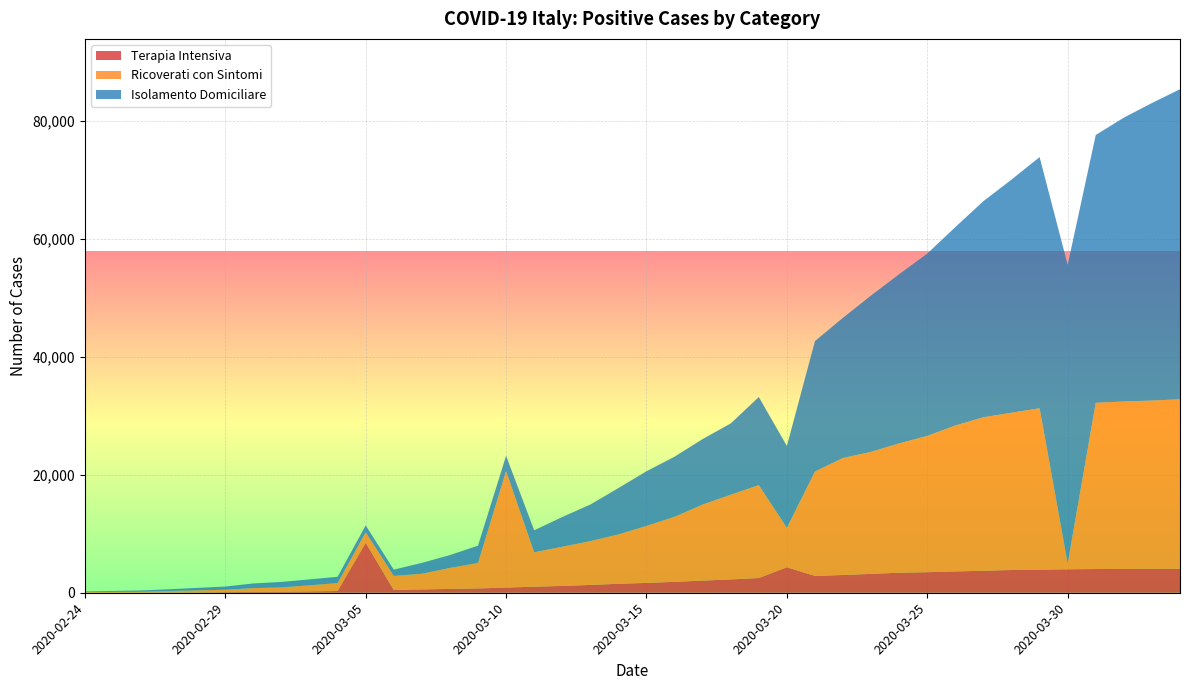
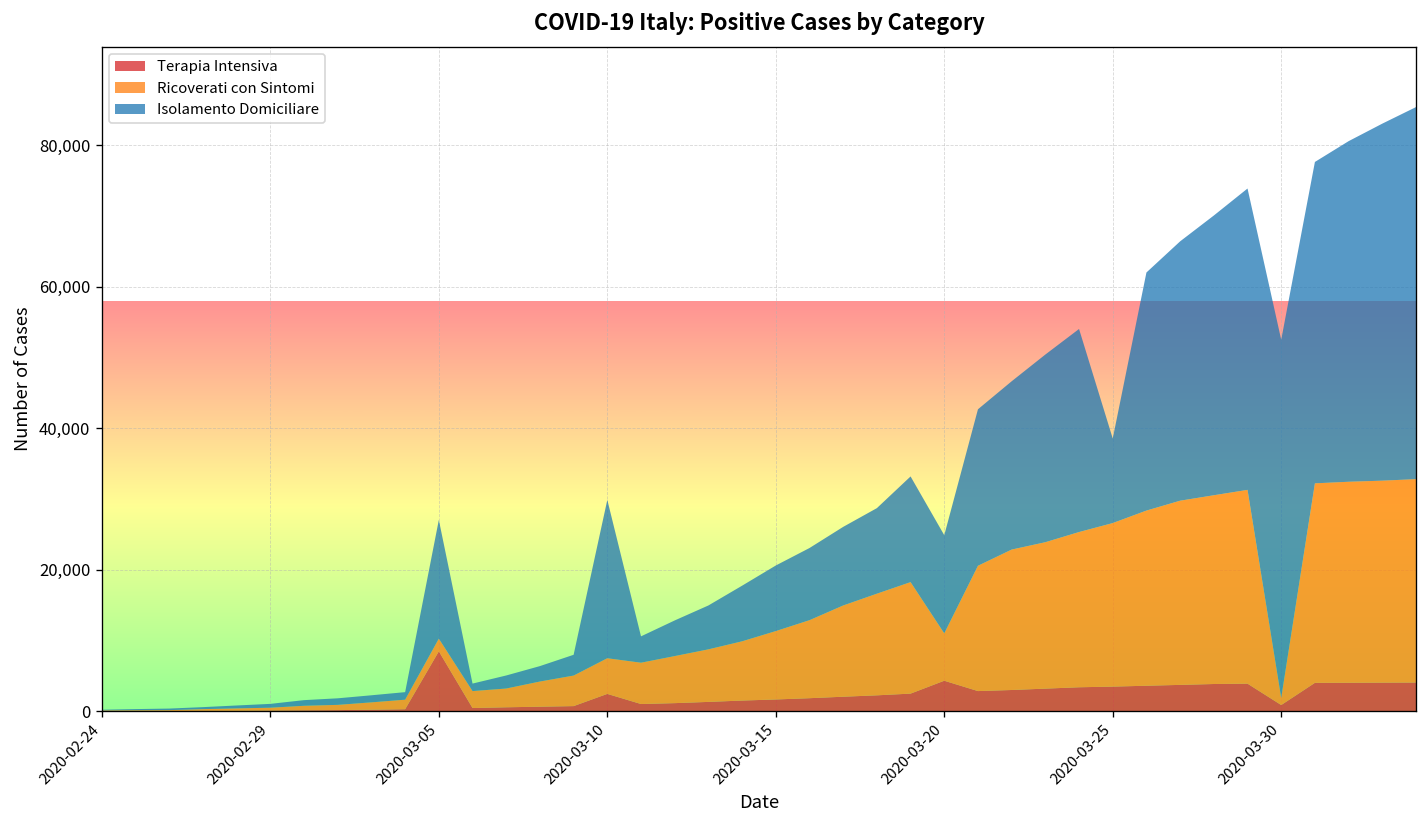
  {
    "Terapia Intensiva": {
      "2020-03-05": "8,000",
-     "2020-03-10": "1,000",
+     "2020-03-10": "2,000",
      "2020-03-15": "2,000",
      "2020-03-20": "4,000",
      "2020-03-25": "3,000",
-     "2020-03-30": "4,000"
+     "2020-03-30": "1,000"
    },
    "Ricoverati con Sintomi": {
      "2020-03-05": "2,000",
-     "2020-03-10": "20,000",
+     "2020-03-10": "5,000",
      "2020-03-15": "10,000",
      "2020-03-20": "7,000",
      "2020-03-25": "23,000",
      "2020-03-30": "1,000"
    },
    "Isolamento Domiciliare": {
      "2020-02-29": "1,000",
-     "2020-03-05": "1,000",
-     "2020-03-10": "3,000",
+     "2020-03-05": "17,000",
+     "2020-03-10": "22,000",
      "2020-03-15": "9,000",
      "2020-03-20": "14,000",
-     "2020-03-25": "31,000",
+     "2020-03-25": "12,000",
      "2020-03-30": "51,000"
    }
  }
